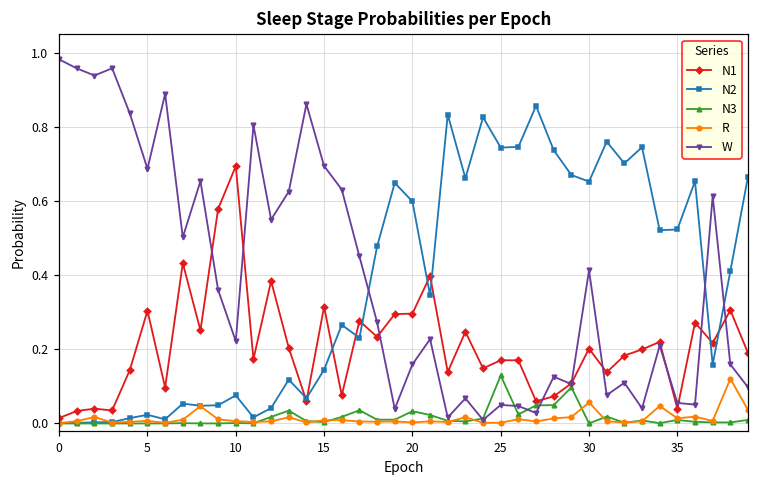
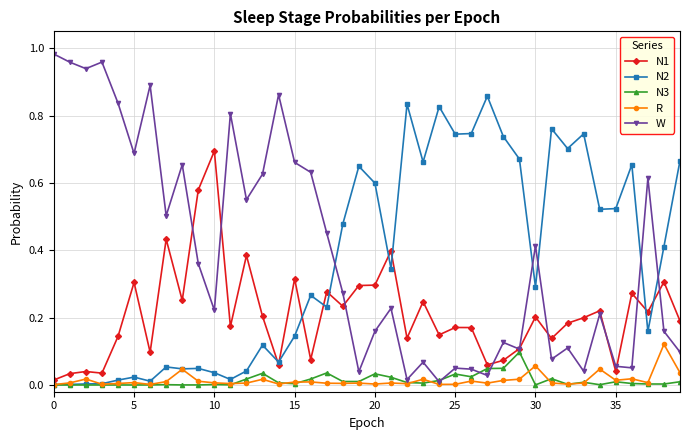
  {
    "N1": {
      "0": 0.01,
      "5": 0.30,
      "10": 0.69,
      "15": 0.32,
      "20": 0.30,
      "25": 0.17,
      "30": 0.20,
      "35": 0.04
    },
    "N2": {
      "5": 0.02,
-     "10": 0.08,
+     "10": 0.04,
      "15": 0.15,
      "20": 0.60,
      "25": 0.74,
-     "30": 0.65,
+     "30": 0.29,
      "35": 0.52
    },
    "N3": {
      "20": 0.03,
-     "25": 0.13,
+     "25": 0.03,
      "30": 0.00
    },
    "R": {
      "20": 0.00,
      "25": 0.00,
      "30": 0.06
    },
    "W": {
      "0": 0.98,
      "5": 0.69,
      "10": 0.22,
-     "15": 0.70,
+     "15": 0.66,
      "20": 0.16,
      "25": 0.05,
      "30": 0.41,
      "35": 0.06
    }
  }
